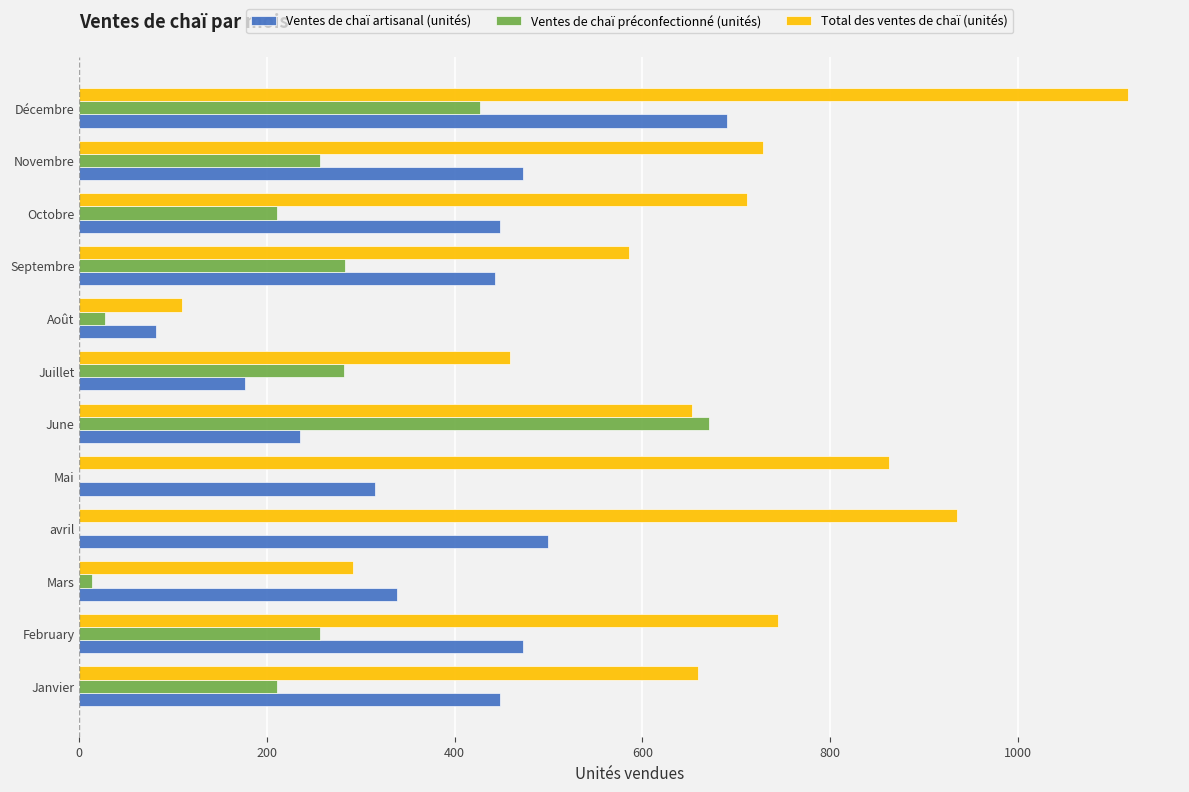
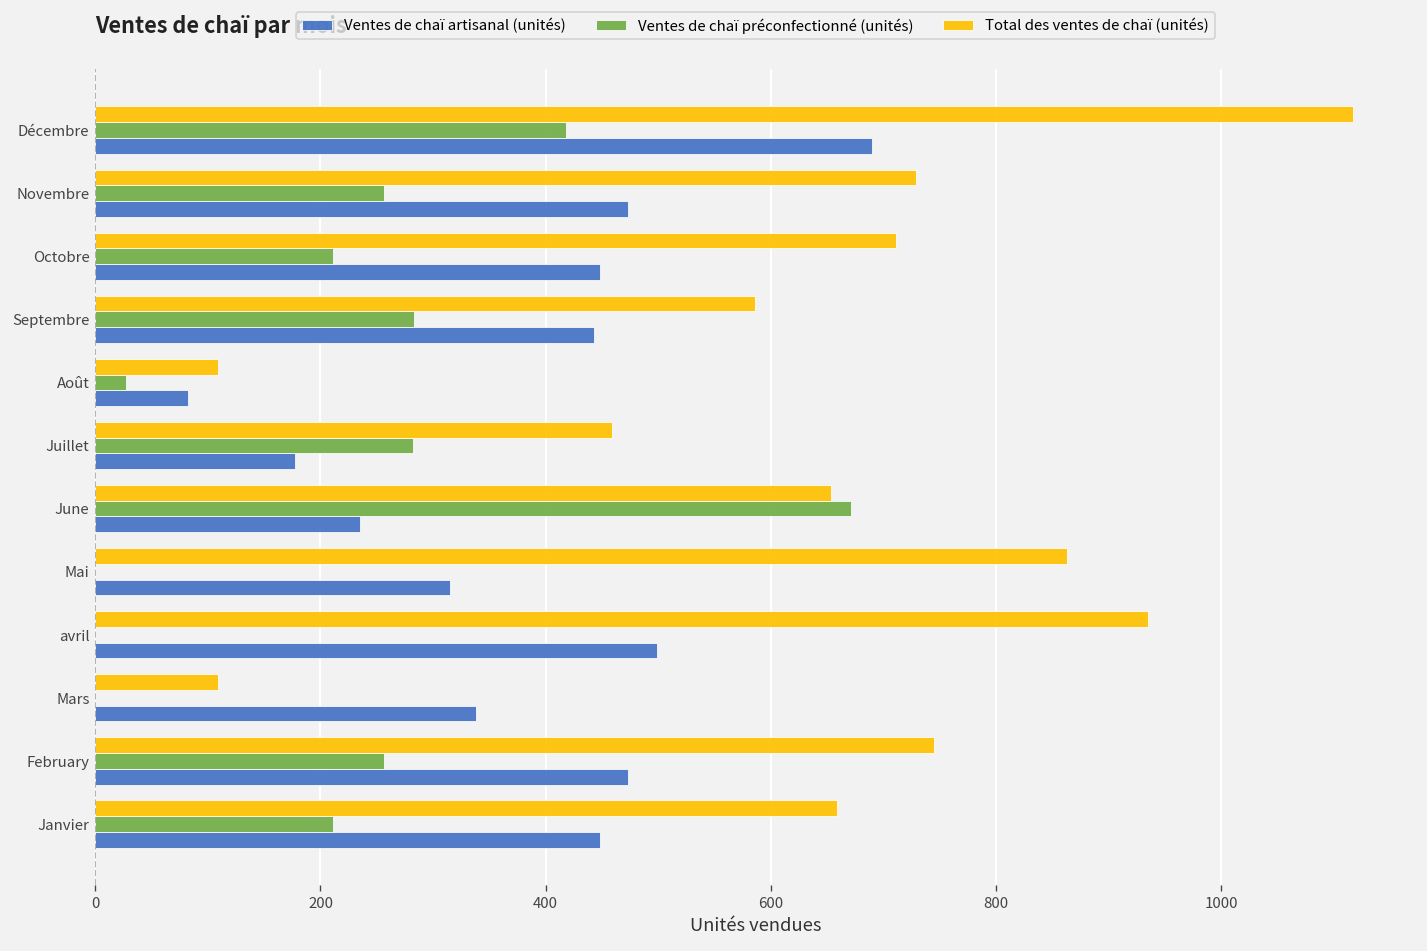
  {
    "Ventes de chaï artisanal (unités)": {
      "Décembre": 690,
      "Novembre": 470,
      "Octobre": 450,
      "Septembre": 440,
      "Août": 80,
      "Juillet": 180,
      "June": 240,
      "Mai": 320,
      "avril": 500,
      "Mars": 340,
      "February": 470,
      "Janvier": 450
    },
    "Ventes de chaï préconfectionné (unités)": {
-     "Décembre": 430,
+     "Décembre": 420,
      "Novembre": 260,
      "Octobre": 210,
      "Septembre": 280,
      "Août": 30,
      "Juillet": 280,
      "June": 670,
      "Mai": 0,
      "avril": 0,
-     "Mars": 10,
+     "Mars": 0,
      "February": 260,
      "Janvier": 210
    },
    "Total des ventes de chaï (unités)": {
      "Décembre": 1120,
      "Novembre": 730,
      "Octobre": 710,
      "Septembre": 590,
      "Août": 110,
      "Juillet": 460,
      "June": 650,
      "Mai": 860,
      "avril": 940,
-     "Mars": 290,
+     "Mars": 110,
      "February": 750,
      "Janvier": 660
    }
  }
